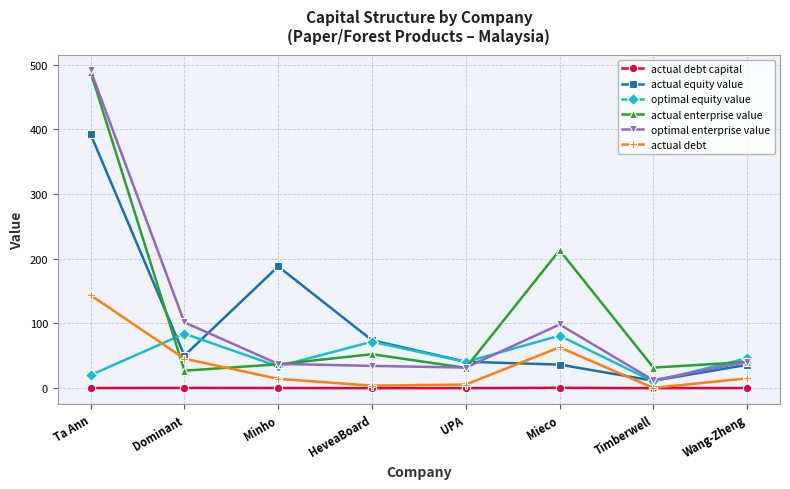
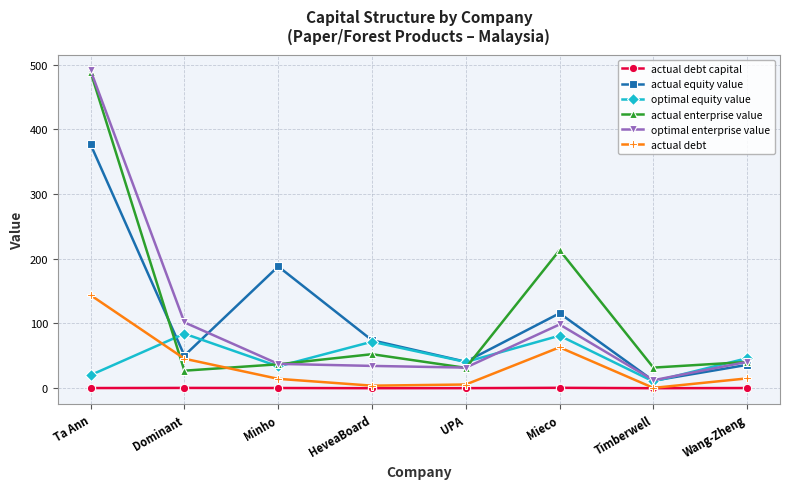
  {
    "actual debt capital": {
      "Ta Ann": 0,
      "Dominant": 0,
      "Minho": 0,
      "UPA": 0,
      "Mieco": 0,
      "Wang-Zheng": 0
    },
    "actual equity value": {
-     "Ta Ann": 390,
+     "Ta Ann": 380,
      "Dominant": 50,
      "Minho": 190,
-     "Mieco": 40,
+     "Mieco": 120,
      "Wang-Zheng": 40
    },
    "optimal equity value": {
      "Ta Ann": 20,
      "Dominant": 80,
      "Mieco": 80,
      "Wang-Zheng": 50
    },
    "actual enterprise value": {
      "Dominant": 30,
      "HeveaBoard": 50,
      "Mieco": 210,
      "Timberwell": 30
    },
    "optimal enterprise value": {
      "Dominant": 100,
      "HeveaBoard": 30,
      "Mieco": 100
    },
    "actual debt": {
      "Ta Ann": 140,
      "Dominant": 50,
      "Minho": 10,
      "UPA": 10,
      "Mieco": 60,
      "Wang-Zheng": 20
    }
  }
